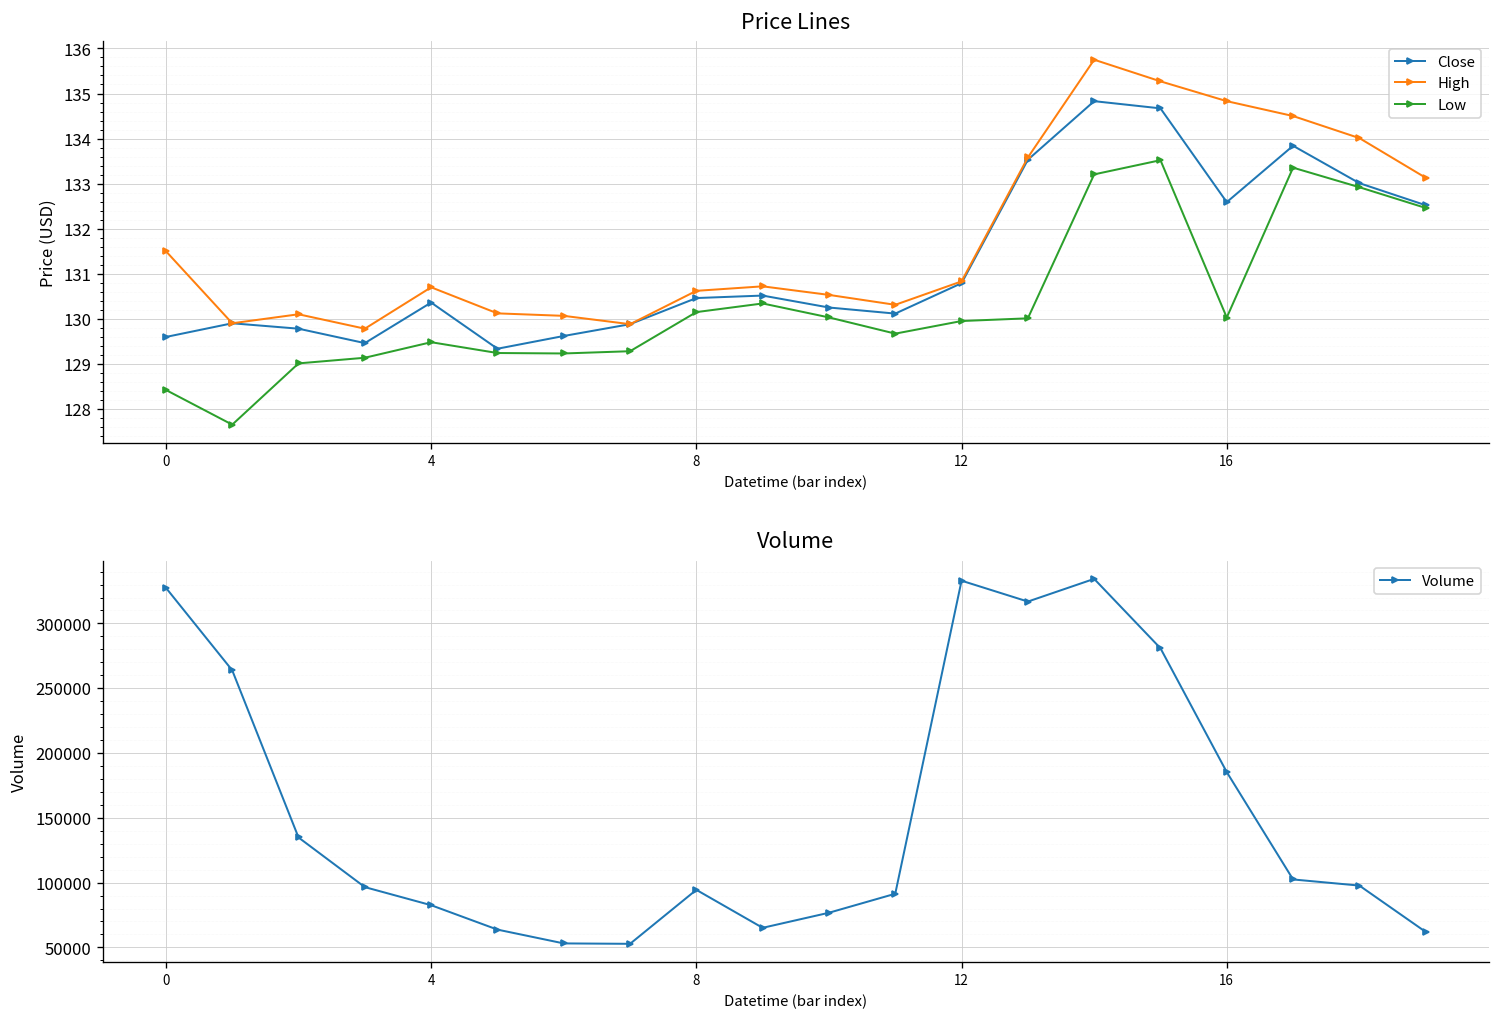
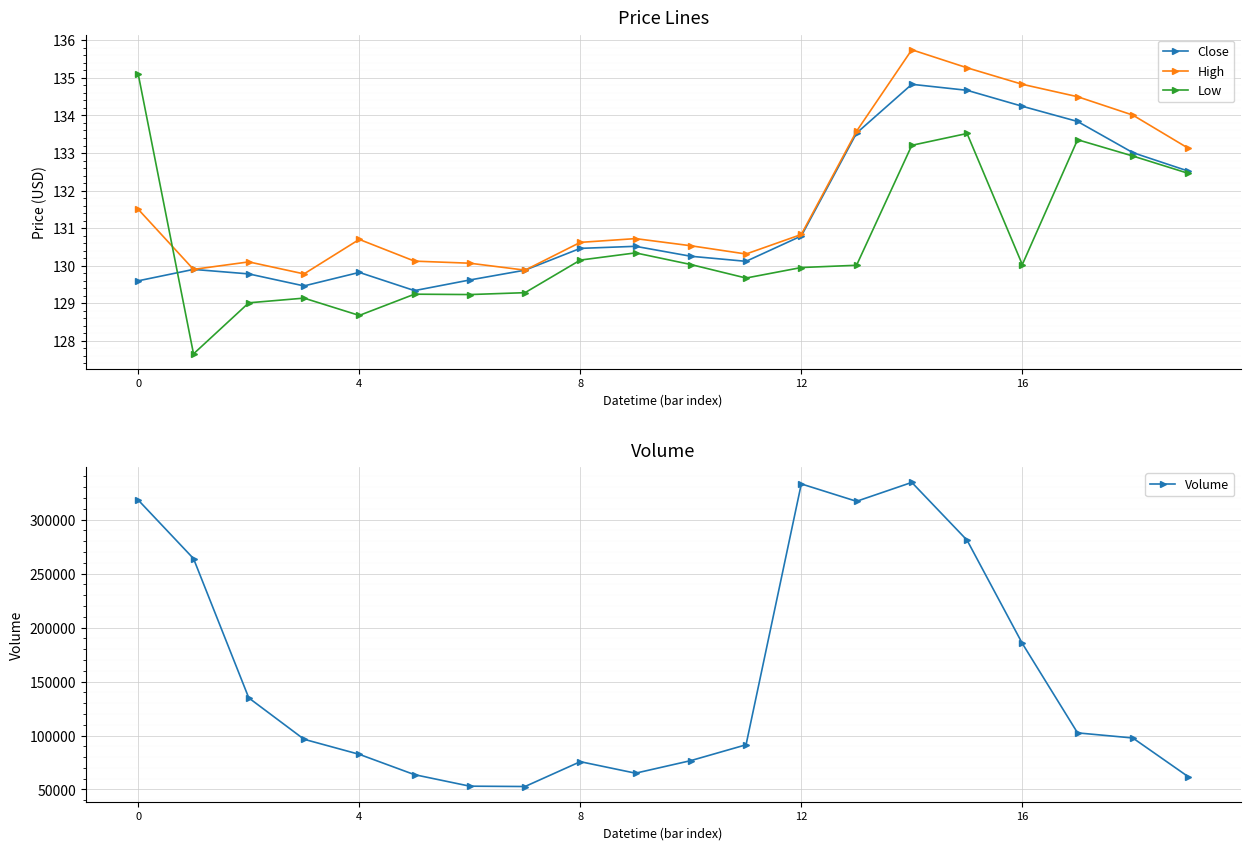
  {
    "Price Lines": {
      "Close": {
        "0": 129.6,
-       "4": 130.4,
+       "4": 129.8,
        "8": 130.5,
-       "16": 132.6
+       "16": 134.2
      },
      "High": {
        "0": 131.5,
        "4": 130.7,
        "8": 130.6,
        "16": 134.8
      },
      "Low": {
-       "0": 128.4,
-       "4": 129.5,
+       "0": 135.1,
+       "4": 128.7,
        "8": 130.1,
        "12": 129.9,
        "16": 130.0
      }
    },
    "Volume": {
-     "0": 327000,
+     "0": 318000,
      "4": 83000,
-     "8": 94000,
+     "8": 76000,
      "12": 333000,
      "16": 185000
    }
  }
